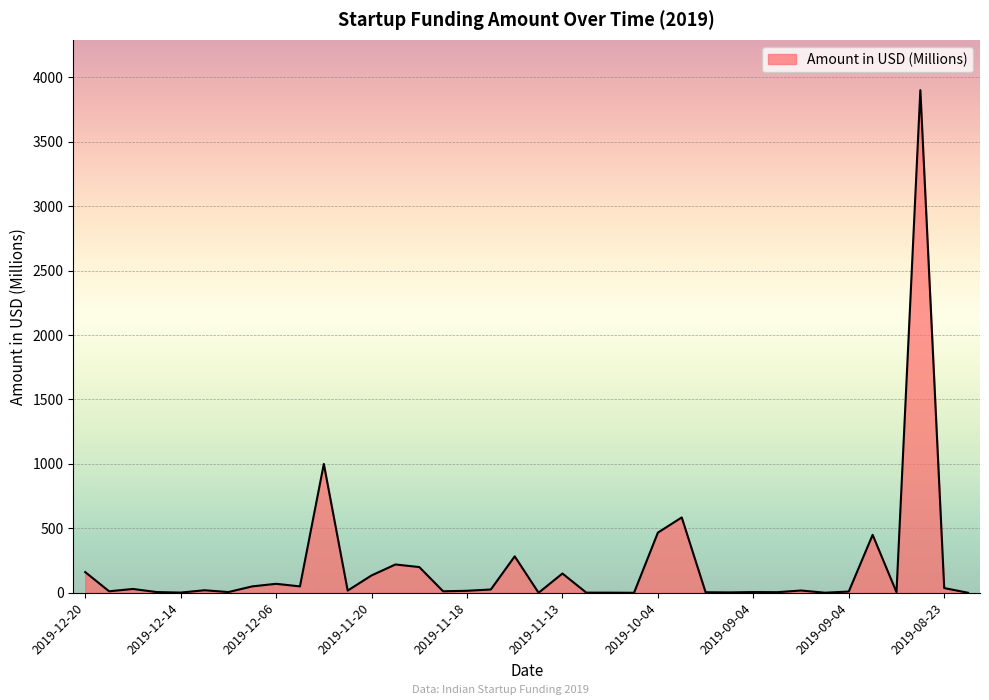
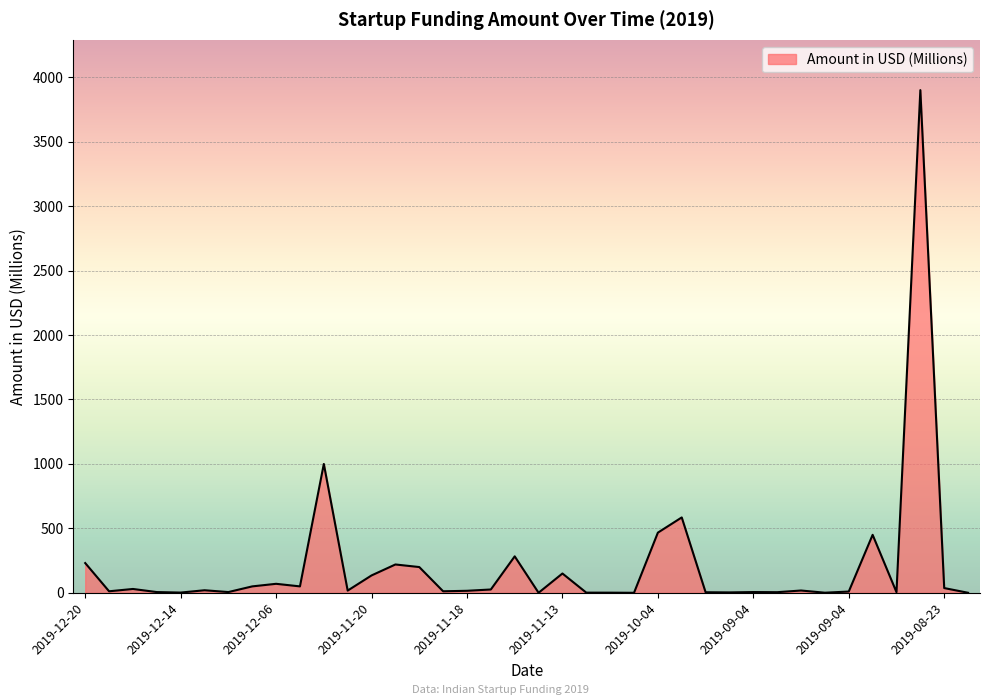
  {
-   "2019-12-20": 160,
+   "2019-12-20": 230,
    "2019-12-14": 0,
    "2019-12-06": 70,
    "2019-10-04": 470
  }
